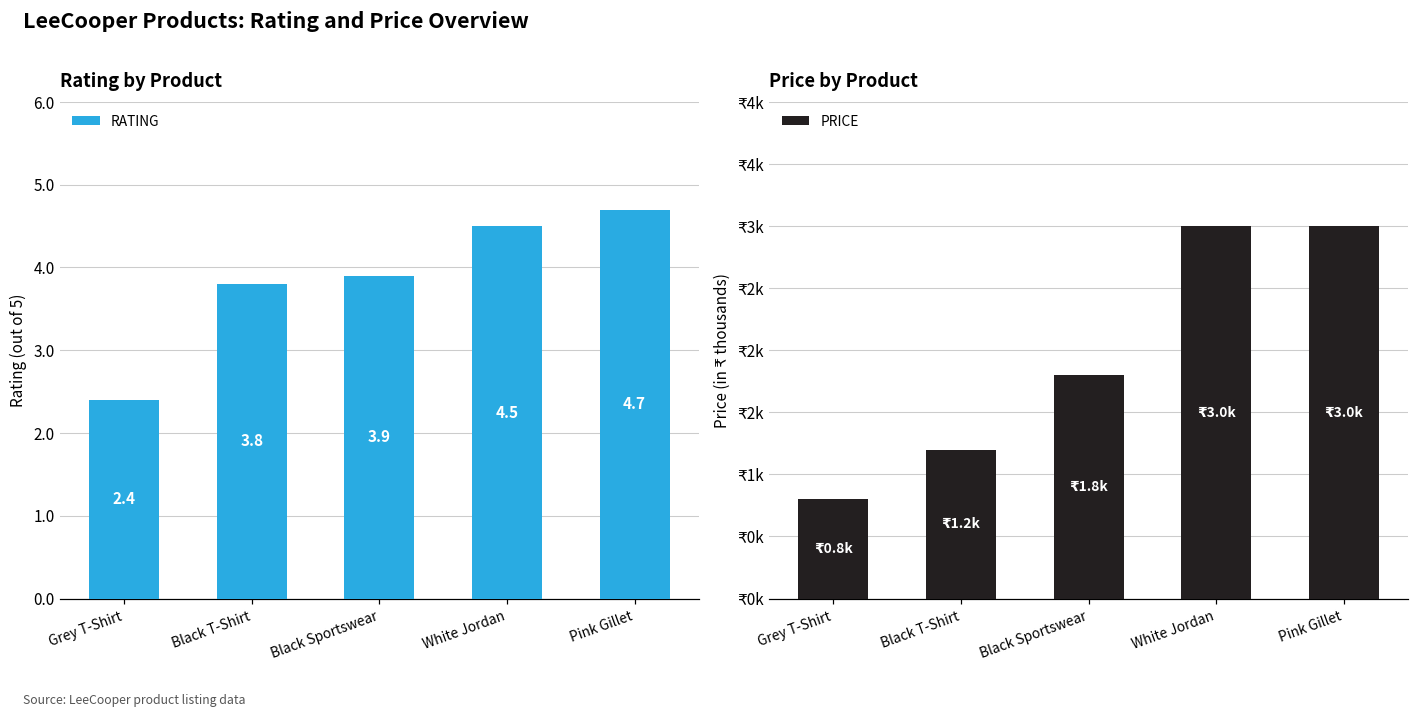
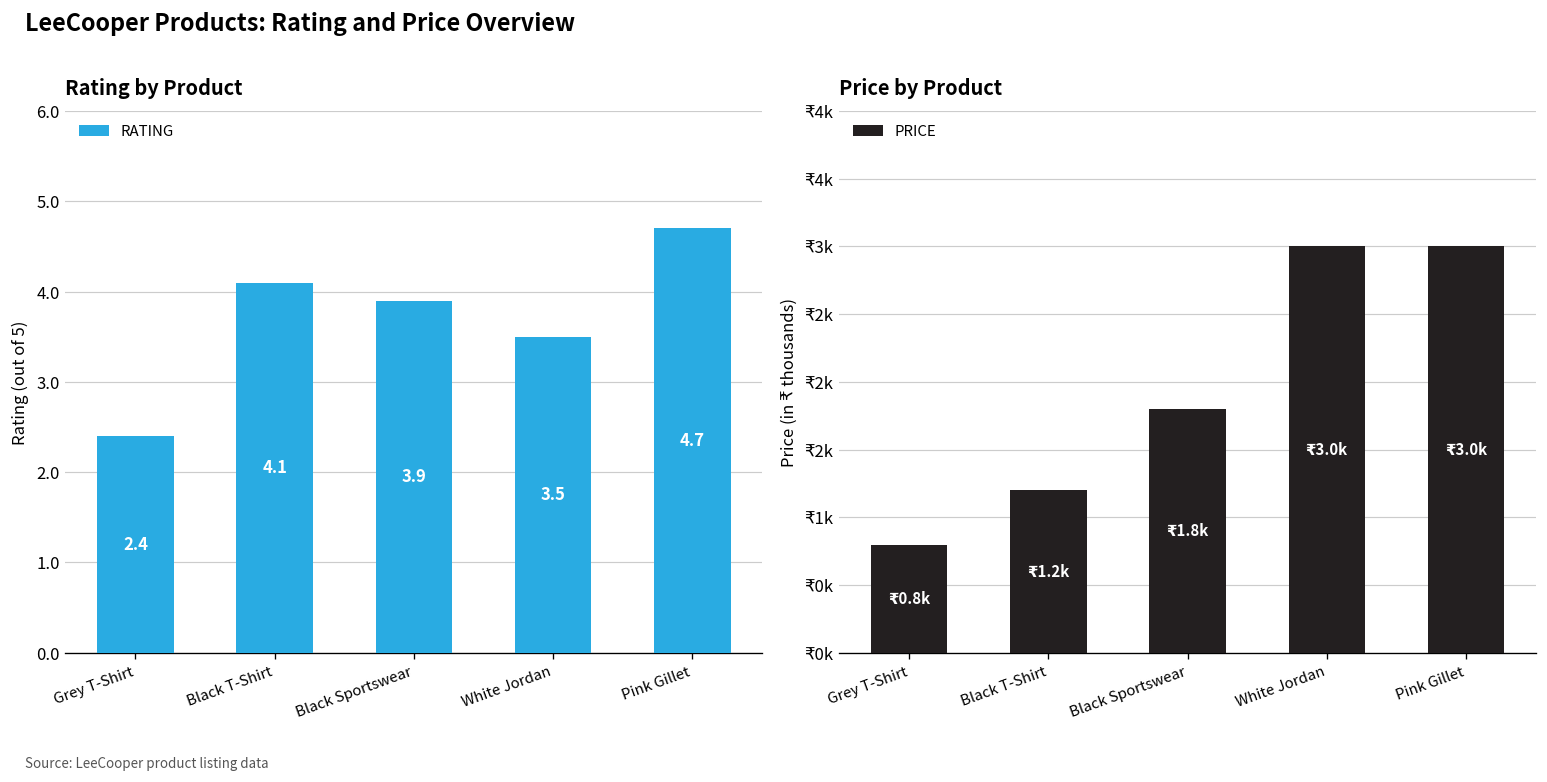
  {
    "Rating by Product": {
      "Grey T-Shirt": "2.4",
-     "Black T-Shirt": "3.8",
+     "Black T-Shirt": "4.1",
      "Black Sportswear": "3.9",
-     "White Jordan": "4.5",
+     "White Jordan": "3.5",
      "Pink Gillet": "4.7"
    },
    "Price by Product": {
      "Grey T-Shirt": "0.8k",
      "Black T-Shirt": "1.2k",
      "Black Sportswear": "1.8k",
      "White Jordan": "3.0k",
      "Pink Gillet": "3.0k"
    }
  }
